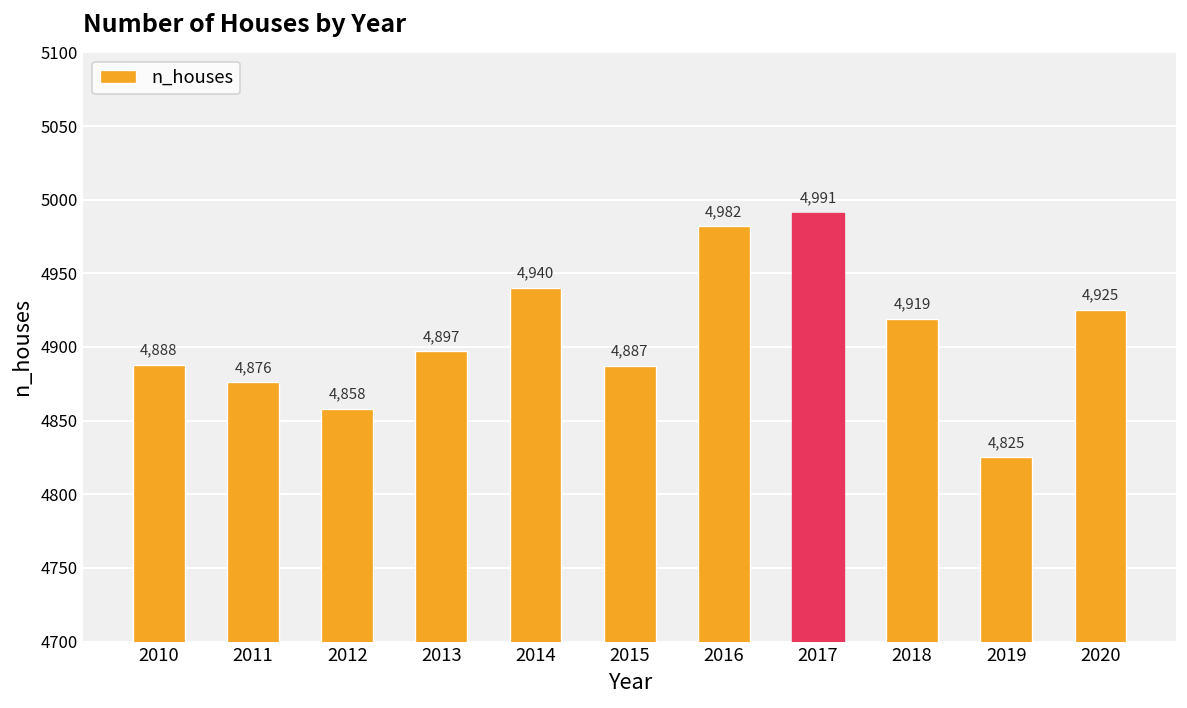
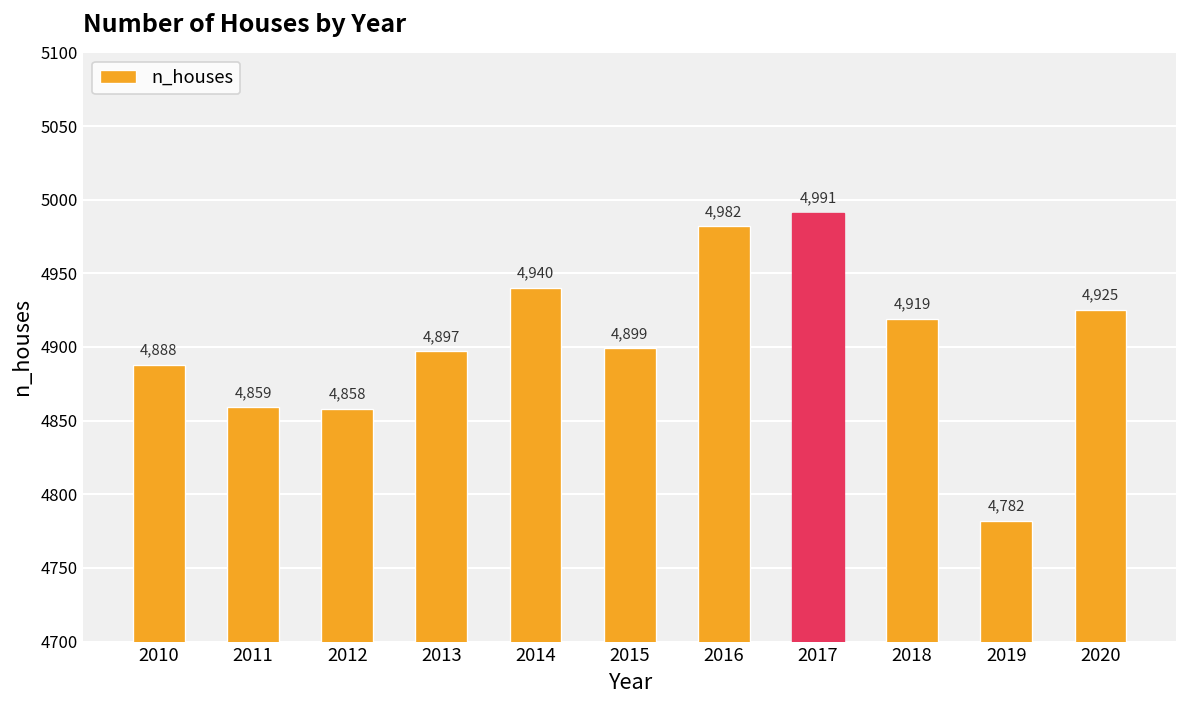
  {
    "2010": "4,888",
-   "2011": "4,876",
+   "2011": "4,859",
    "2012": "4,858",
    "2013": "4,897",
    "2014": "4,940",
-   "2015": "4,887",
+   "2015": "4,899",
    "2016": "4,982",
    "2017": "4,991",
    "2018": "4,919",
-   "2019": "4,825",
+   "2019": "4,782",
    "2020": "4,925"
  }
